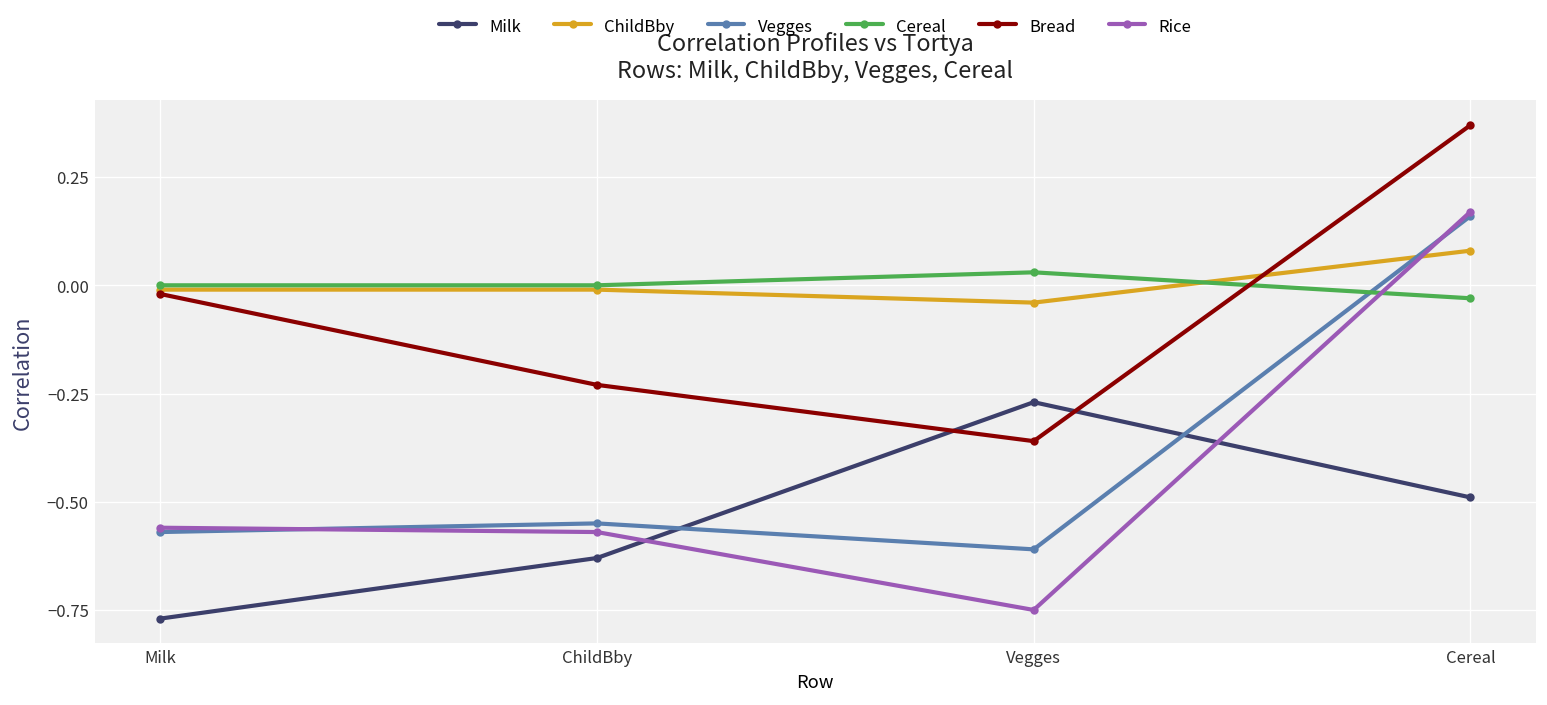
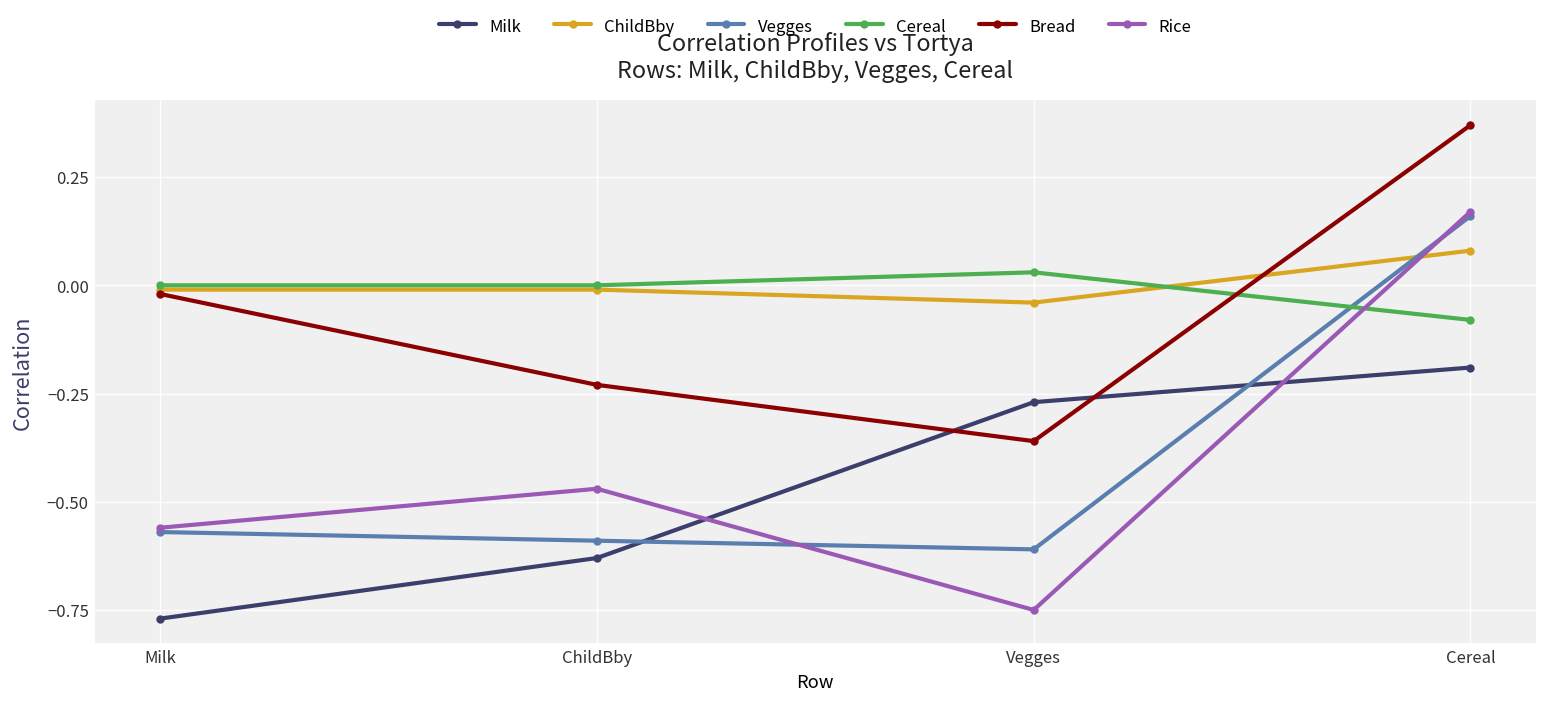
  {
    "Milk": {
      "Milk": -0.77,
      "ChildBby": -0.63,
      "Vegges": -0.27,
-     "Cereal": -0.49
+     "Cereal": -0.19
    },
    "ChildBby": {
      "Milk": -0.01,
      "ChildBby": -0.01,
      "Vegges": -0.04,
      "Cereal": 0.08
    },
    "Vegges": {
      "Milk": -0.57,
-     "ChildBby": -0.55,
+     "ChildBby": -0.59,
      "Vegges": -0.61,
      "Cereal": 0.16
    },
    "Cereal": {
      "Milk": 0.00,
      "ChildBby": 0.00,
      "Vegges": 0.03,
-     "Cereal": -0.03
+     "Cereal": -0.08
    },
    "Bread": {
      "Milk": -0.02,
      "ChildBby": -0.23,
      "Vegges": -0.36,
      "Cereal": 0.37
    },
    "Rice": {
      "Milk": -0.56,
-     "ChildBby": -0.57,
+     "ChildBby": -0.47,
      "Vegges": -0.75,
      "Cereal": 0.17
    }
  }
